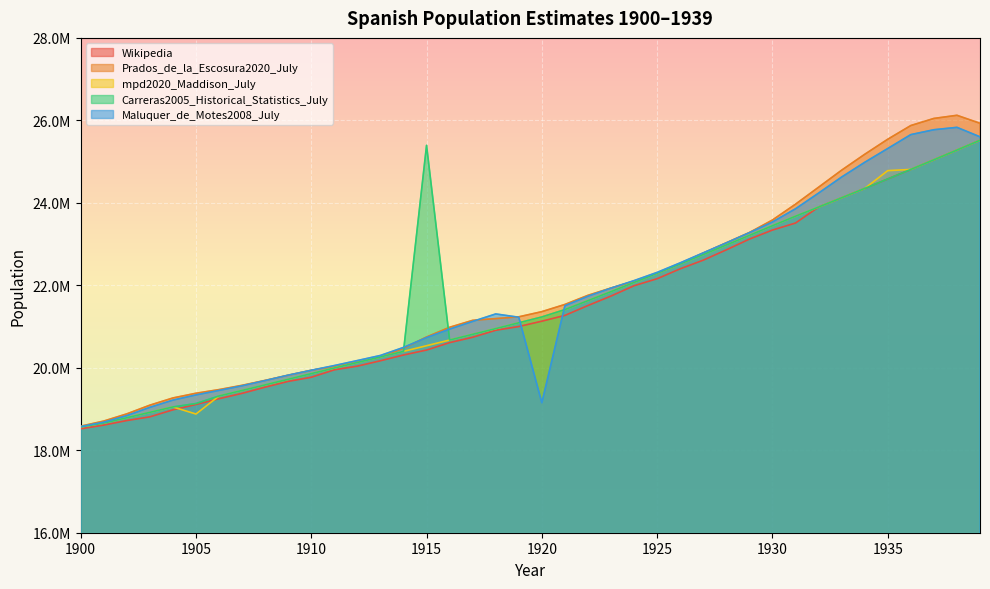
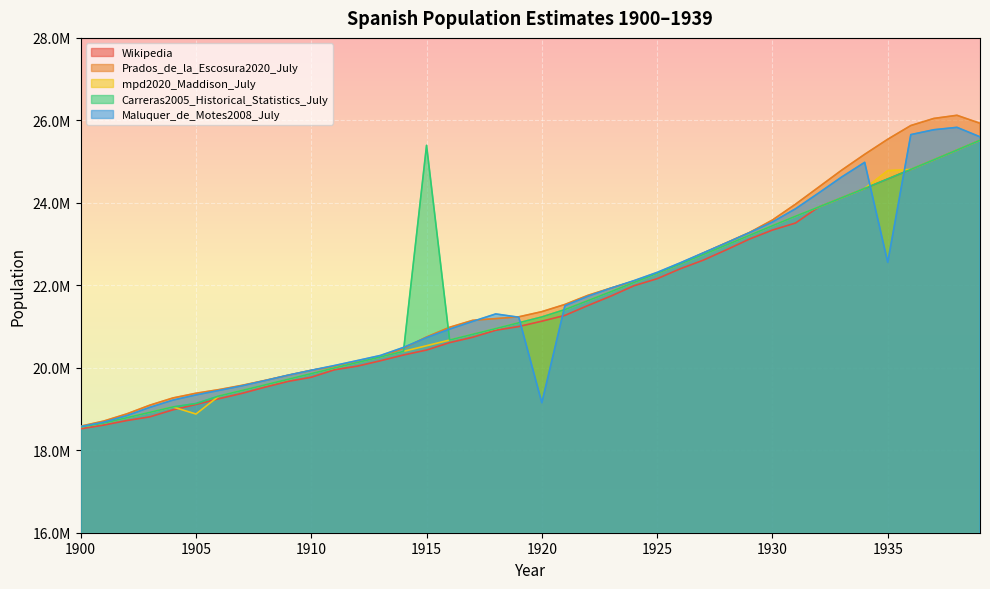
  {
    "mpd2020_Maddison_July": {
      "1905": 18900000,
      "1915": 20500000,
      "1935": 24800000
    },
    "Carreras2005_Historical_Statistics_July": {
      "1915": 25400000
    },
    "Maluquer_de_Motes2008_July": {
      "1920": 19200000,
-     "1935": 25300000
+     "1935": 22600000
    }
  }
